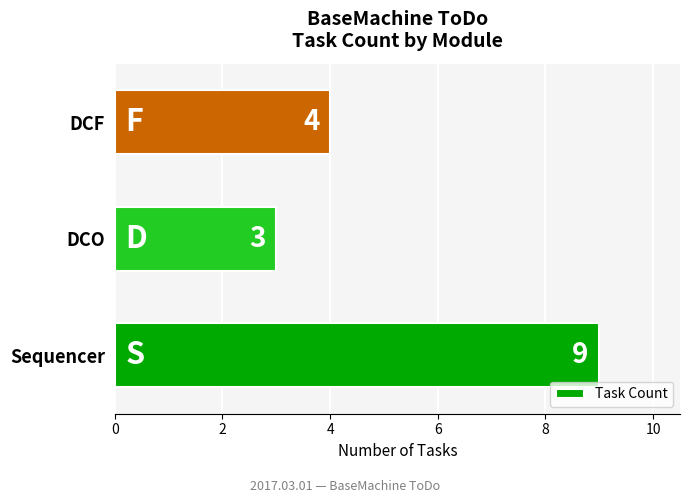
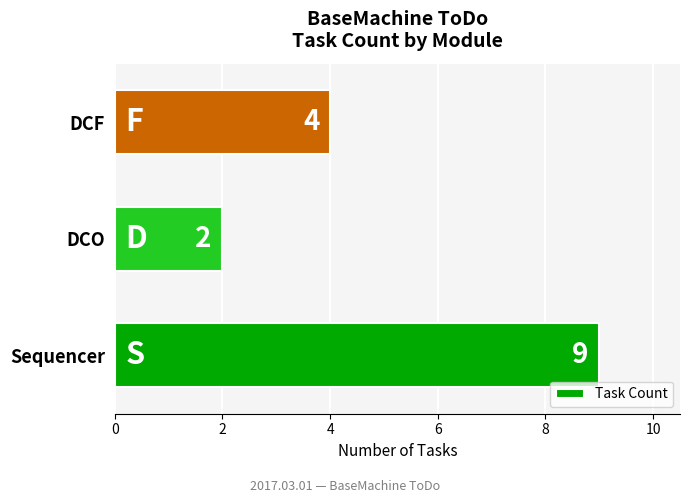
  {
    "DCF": 4,
-   "DCO": 3,
+   "DCO": 2,
    "Sequencer": 9
  }
